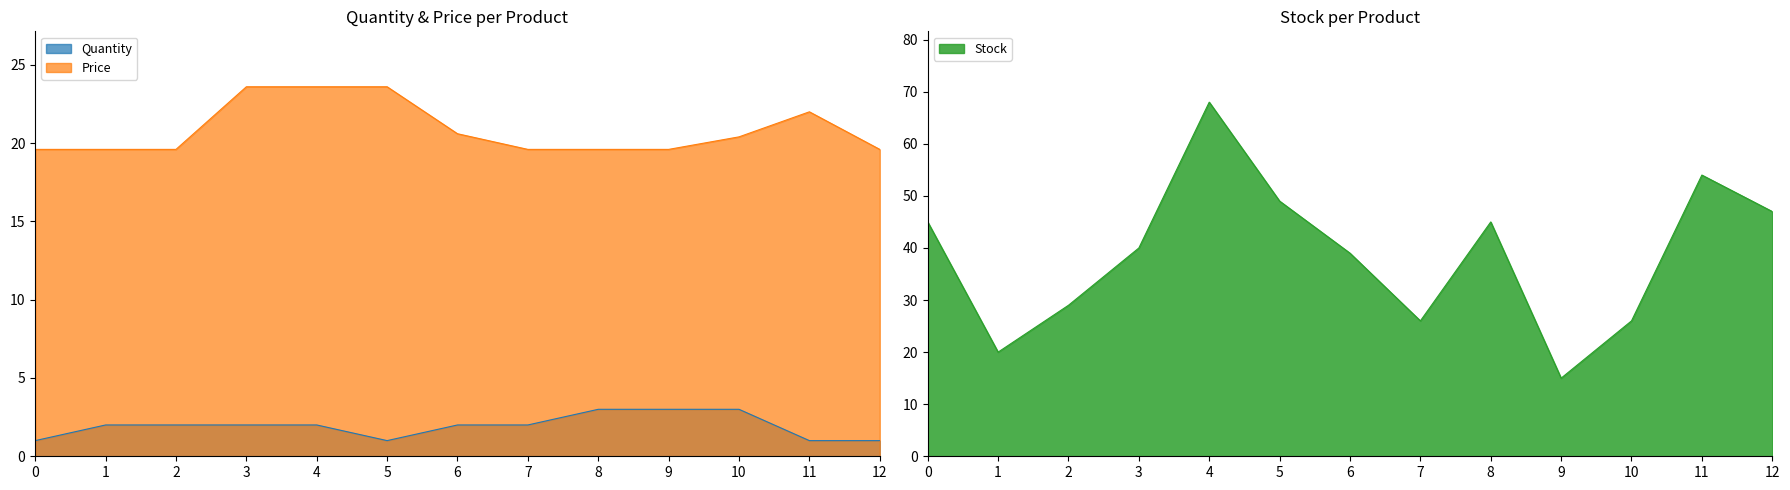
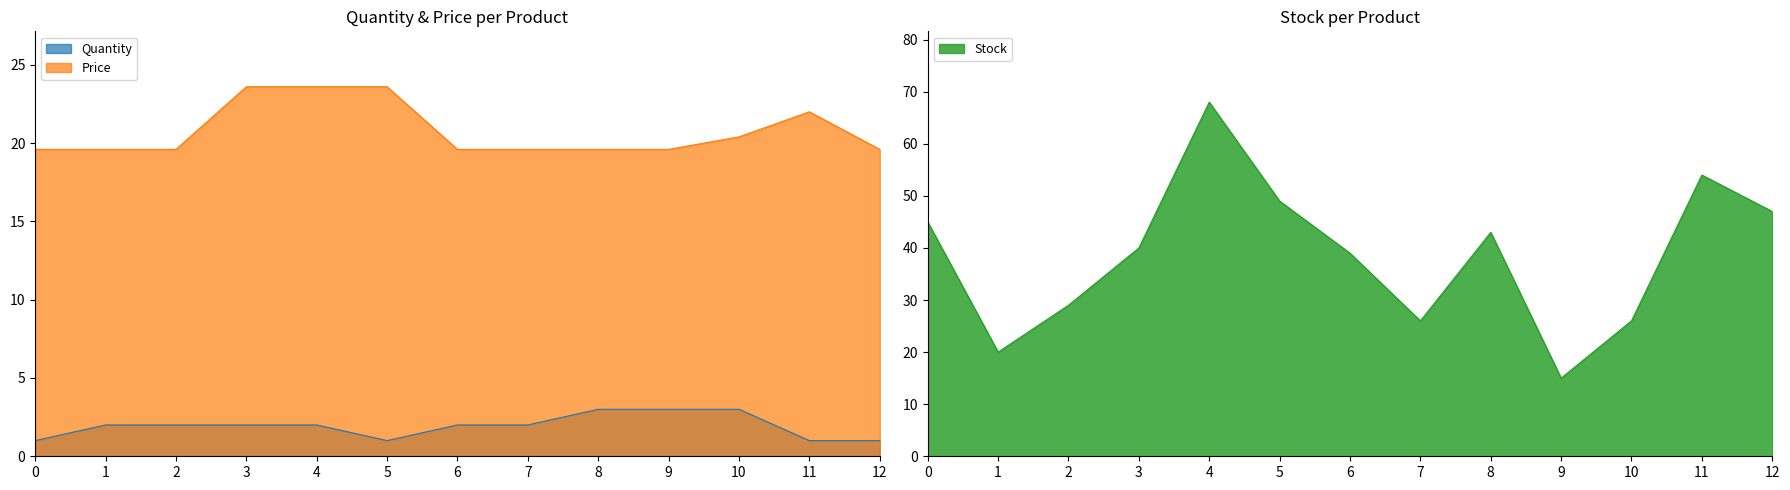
  {
    "Quantity & Price per Product": {
      "Quantity": {
        "0": 1.0,
        "1": 2.0,
        "2": 2.0,
        "3": 2.0,
        "4": 2.0,
        "5": 1.0,
        "6": 2.0,
        "7": 2.0,
        "8": 3.0,
        "9": 3.0,
        "10": 3.0,
        "11": 1.0,
        "12": 1.0
      },
      "Price": {
        "0": 19.6,
        "1": 19.6,
        "2": 19.6,
        "3": 23.6,
        "4": 23.6,
        "5": 23.6,
-       "6": 20.6,
+       "6": 19.6,
        "7": 19.6,
        "8": 19.6,
        "9": 19.6,
        "10": 20.4,
        "11": 22.0,
        "12": 19.6
      }
    },
    "Stock per Product": {
      "0": 45,
      "1": 20,
      "2": 29,
      "3": 40,
      "4": 68,
      "5": 49,
      "6": 39,
      "7": 26,
-     "8": 45,
+     "8": 43,
      "9": 15,
      "10": 26,
      "11": 54,
      "12": 47
    }
  }
